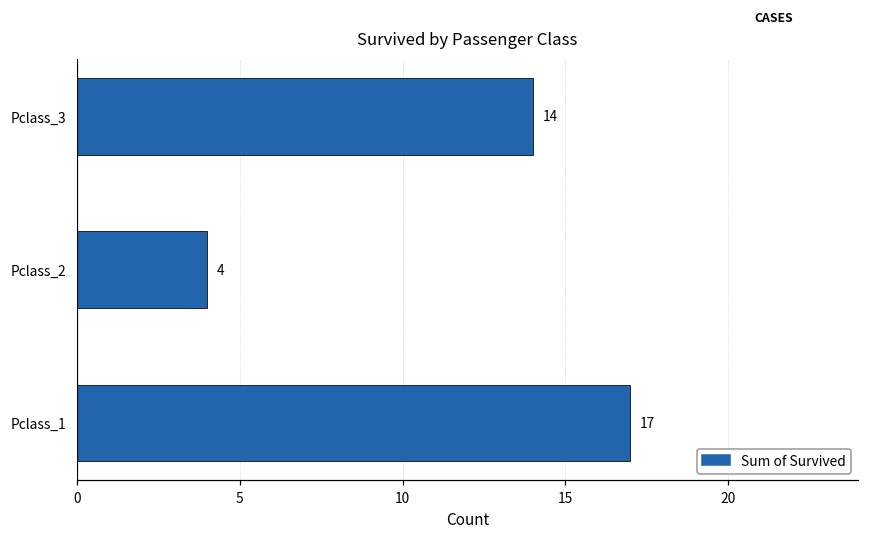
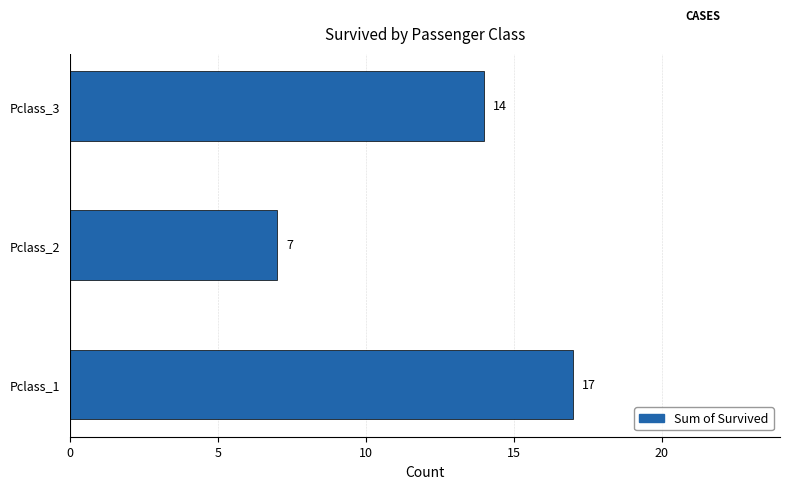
  {
    "Pclass_3": 14,
-   "Pclass_2": 4,
+   "Pclass_2": 7,
    "Pclass_1": 17
  }
